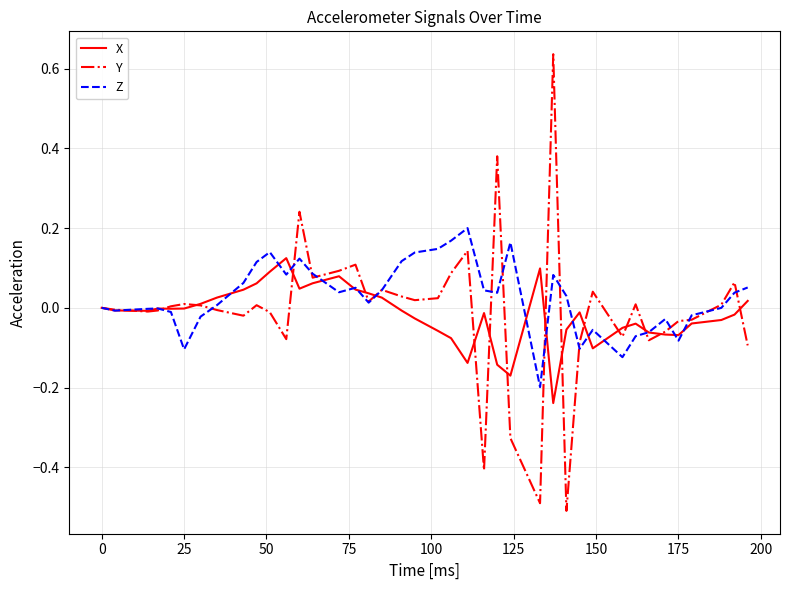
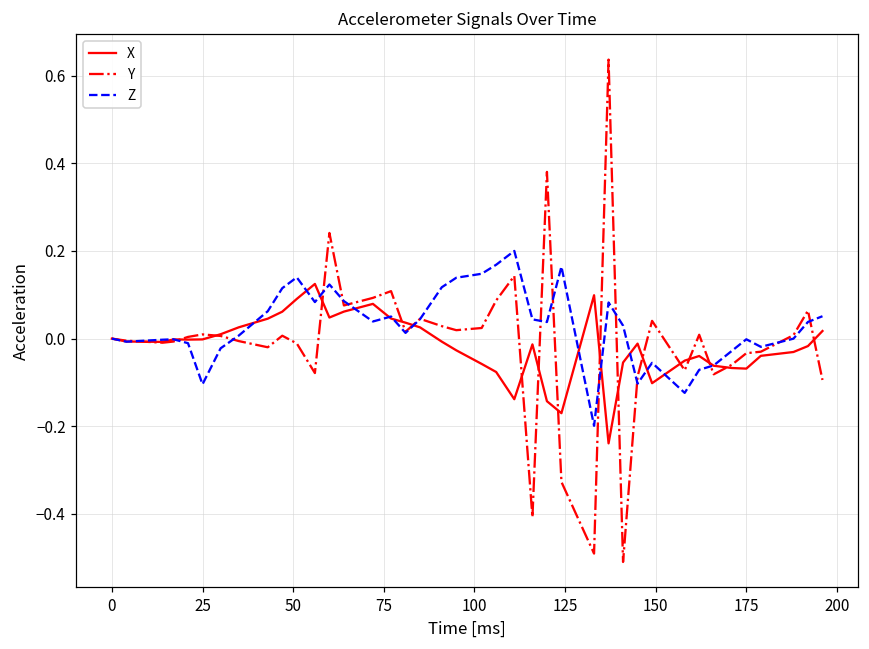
  {
    "Z": {
      "25": -0.10,
-     "175": -0.08
+     "175": 0.00
    }
  }
